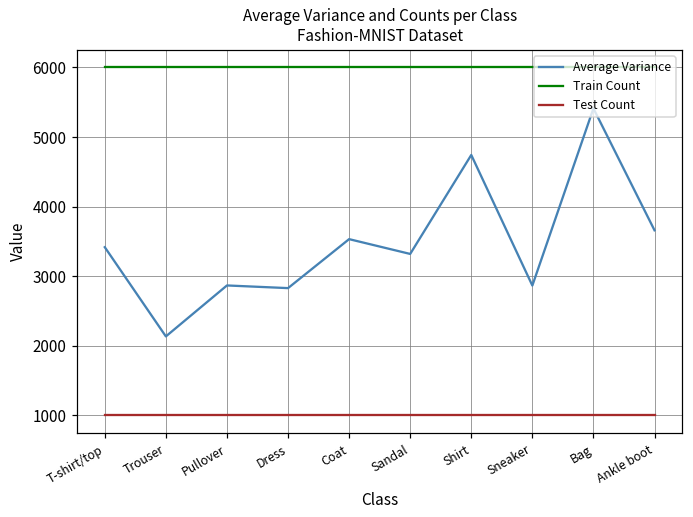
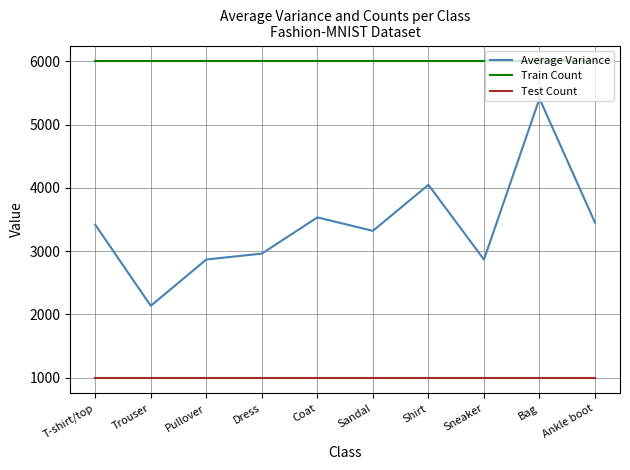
  {
    "Average Variance": {
      "T-shirt/top": 3400,
      "Trouser": 2100,
      "Pullover": 2900,
-     "Dress": 2800,
+     "Dress": 3000,
      "Coat": 3500,
      "Sandal": 3300,
-     "Shirt": 4700,
+     "Shirt": 4000,
      "Sneaker": 2900,
-     "Ankle boot": 3700
+     "Ankle boot": 3500
    },
    "Train Count": {
      "T-shirt/top": 6000,
      "Trouser": 6000,
      "Pullover": 6000,
      "Dress": 6000,
      "Coat": 6000,
      "Sandal": 6000,
      "Shirt": 6000,
      "Sneaker": 6000
    },
    "Test Count": {
      "T-shirt/top": 1000,
      "Trouser": 1000,
      "Pullover": 1000,
      "Dress": 1000,
      "Coat": 1000,
      "Sandal": 1000,
      "Shirt": 1000,
      "Sneaker": 1000,
      "Bag": 1000,
      "Ankle boot": 1000
    }
  }
